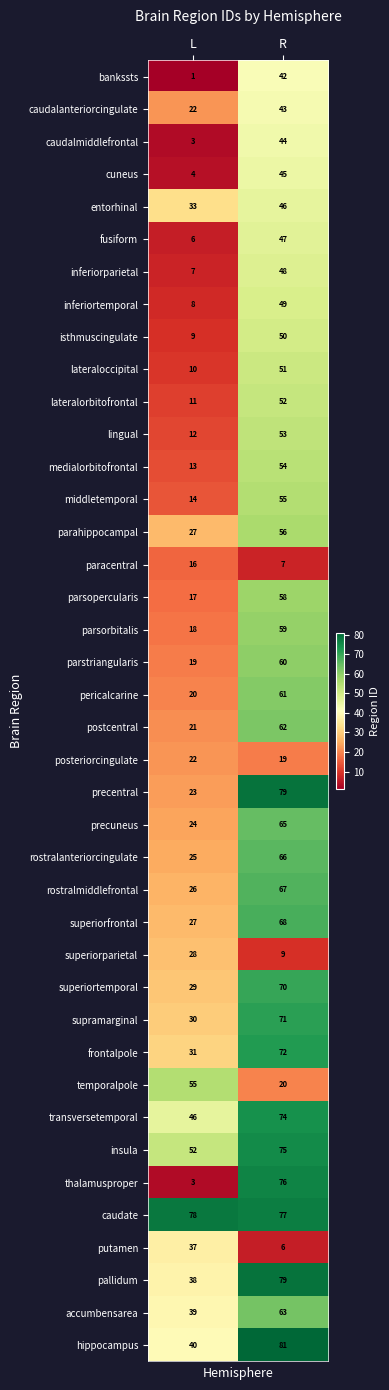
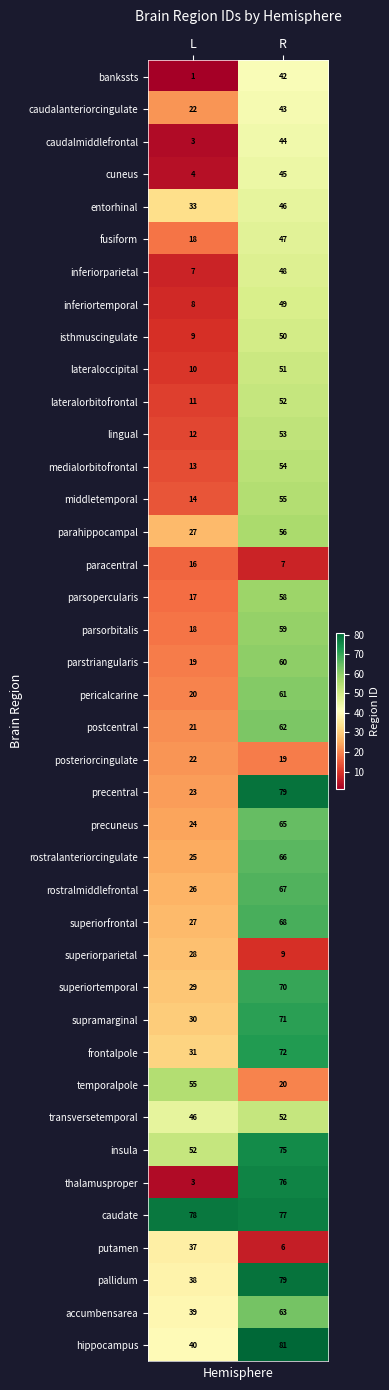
  {
    "bankssts": {
      "L": 1,
      "R": 42
    },
    "caudalanteriorcingulate": {
      "L": 22,
      "R": 43
    },
    "caudalmiddlefrontal": {
      "L": 3,
      "R": 44
    },
    "cuneus": {
      "L": 4,
      "R": 45
    },
    "entorhinal": {
      "L": 33,
      "R": 46
    },
    "fusiform": {
-     "L": 6,
+     "L": 18,
      "R": 47
    },
    "inferiorparietal": {
      "L": 7,
      "R": 48
    },
    "inferiortemporal": {
      "L": 8,
      "R": 49
    },
    "isthmuscingulate": {
      "L": 9,
      "R": 50
    },
    "lateraloccipital": {
      "L": 10,
      "R": 51
    },
    "lateralorbitofrontal": {
      "L": 11,
      "R": 52
    },
    "lingual": {
      "L": 12,
      "R": 53
    },
    "medialorbitofrontal": {
      "L": 13,
      "R": 54
    },
    "middletemporal": {
      "L": 14,
      "R": 55
    },
    "parahippocampal": {
      "L": 27,
      "R": 56
    },
    "paracentral": {
      "L": 16,
      "R": 7
    },
    "parsopercularis": {
      "L": 17,
      "R": 58
    },
    "parsorbitalis": {
      "L": 18,
      "R": 59
    },
    "parstriangularis": {
      "L": 19,
      "R": 60
    },
    "pericalcarine": {
      "L": 20,
      "R": 61
    },
    "postcentral": {
      "L": 21,
      "R": 62
    },
    "posteriorcingulate": {
      "L": 22,
      "R": 19
    },
    "precentral": {
      "L": 23,
      "R": 79
    },
    "precuneus": {
      "L": 24,
      "R": 65
    },
    "rostralanteriorcingulate": {
      "L": 25,
      "R": 66
    },
    "rostralmiddlefrontal": {
      "L": 26,
      "R": 67
    },
    "superiorfrontal": {
      "L": 27,
      "R": 68
    },
    "superiorparietal": {
      "L": 28,
      "R": 9
    },
    "superiortemporal": {
      "L": 29,
      "R": 70
    },
    "supramarginal": {
      "L": 30,
      "R": 71
    },
    "frontalpole": {
      "L": 31,
      "R": 72
    },
    "temporalpole": {
      "L": 55,
      "R": 20
    },
    "transversetemporal": {
      "L": 46,
-     "R": 74
+     "R": 52
    },
    "insula": {
      "L": 52,
      "R": 75
    },
    "thalamusproper": {
      "L": 3,
      "R": 76
    },
    "caudate": {
      "L": 78,
      "R": 77
    },
    "putamen": {
      "L": 37,
      "R": 6
    },
    "pallidum": {
      "L": 38,
      "R": 79
    },
    "accumbensarea": {
      "L": 39,
      "R": 63
    },
    "hippocampus": {
      "L": 40,
      "R": 81
    }
  }
